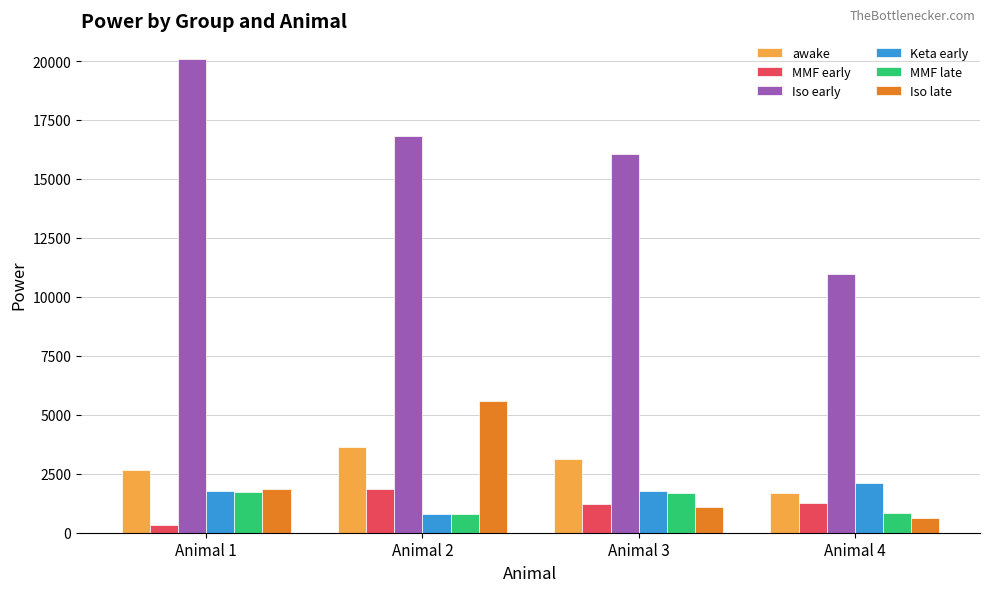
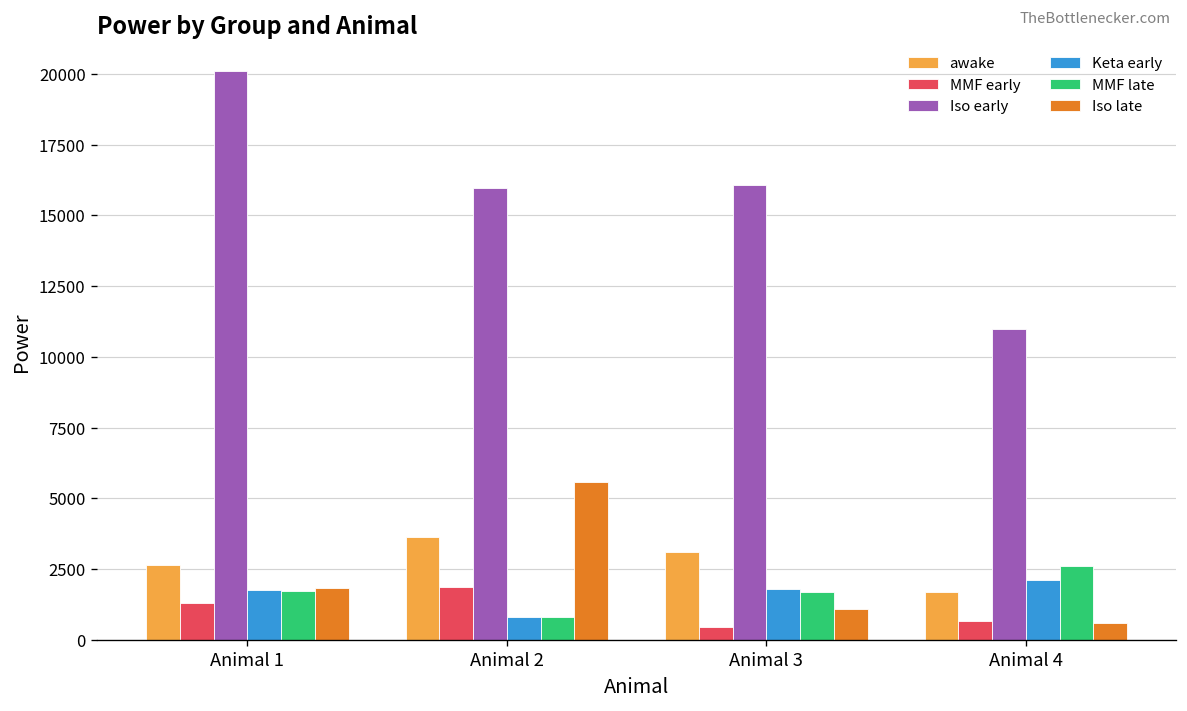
  {
    "MMF early": {
-     "Animal 1": 300,
+     "Animal 1": 1300,
      "Animal 2": 1900,
-     "Animal 3": 1200,
-     "Animal 4": 1300
+     "Animal 3": 400,
+     "Animal 4": 700
    },
    "Iso early": {
      "Animal 1": 20100,
-     "Animal 2": 16800,
+     "Animal 2": 16000,
      "Animal 3": 16100,
      "Animal 4": 11000
    },
    "Keta early": {
      "Animal 1": 1800,
      "Animal 2": 800,
      "Animal 3": 1800,
      "Animal 4": 2100
    },
    "MMF late": {
      "Animal 1": 1700,
      "Animal 2": 800,
      "Animal 3": 1700,
-     "Animal 4": 800
+     "Animal 4": 2600
    }
  }
